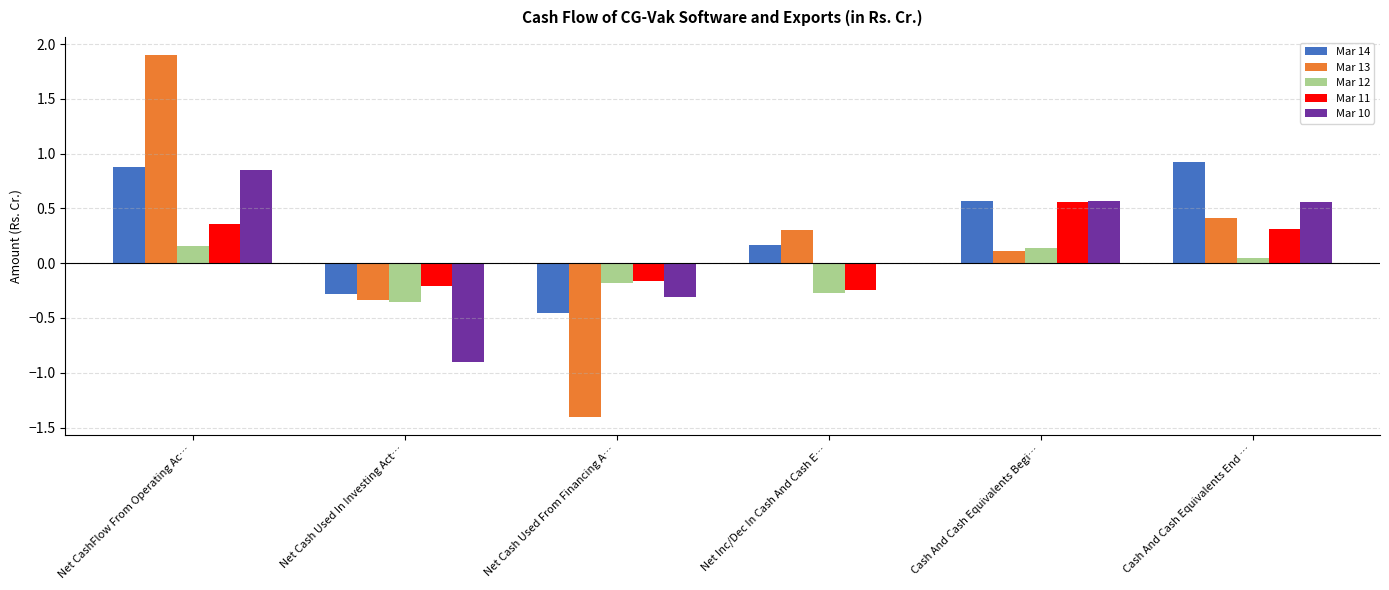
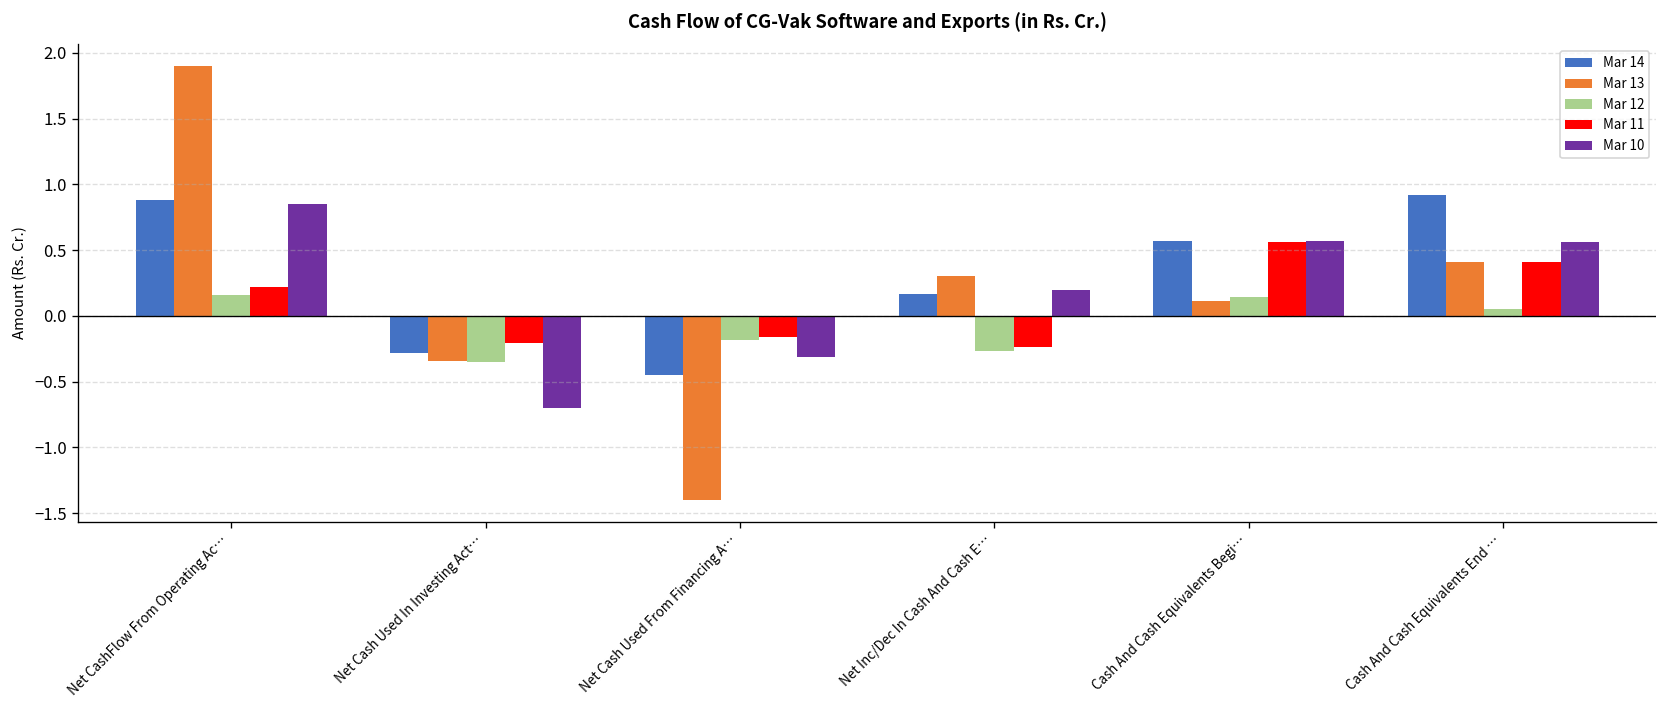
  {
    "Mar 14": {
      "Net CashFlow From Operating Ac…": 0.88,
      "Net Cash Used In Investing Act…": -0.28,
      "Net Cash Used From Financing A…": -0.45,
      "Net Inc/Dec In Cash And Cash E…": 0.17,
      "Cash And Cash Equivalents Begi…": 0.57,
      "Cash And Cash Equivalents End …": 0.92
    },
    "Mar 13": {
      "Net CashFlow From Operating Ac…": 1.90,
      "Net Cash Used In Investing Act…": -0.34,
      "Net Cash Used From Financing A…": -1.40,
      "Net Inc/Dec In Cash And Cash E…": 0.30,
      "Cash And Cash Equivalents Begi…": 0.11,
      "Cash And Cash Equivalents End …": 0.41
    },
    "Mar 12": {
      "Net CashFlow From Operating Ac…": 0.16,
      "Net Cash Used In Investing Act…": -0.35,
      "Net Cash Used From Financing A…": -0.18,
      "Net Inc/Dec In Cash And Cash E…": -0.27,
      "Cash And Cash Equivalents Begi…": 0.14,
      "Cash And Cash Equivalents End …": 0.05
    },
    "Mar 11": {
-     "Net CashFlow From Operating Ac…": 0.36,
+     "Net CashFlow From Operating Ac…": 0.22,
      "Net Cash Used In Investing Act…": -0.21,
      "Net Cash Used From Financing A…": -0.16,
      "Net Inc/Dec In Cash And Cash E…": -0.24,
      "Cash And Cash Equivalents Begi…": 0.56,
-     "Cash And Cash Equivalents End …": 0.31
+     "Cash And Cash Equivalents End …": 0.41
    },
    "Mar 10": {
      "Net CashFlow From Operating Ac…": 0.85,
-     "Net Cash Used In Investing Act…": -0.9,
+     "Net Cash Used In Investing Act…": -0.7,
      "Net Cash Used From Financing A…": -0.3,
-     "Net Inc/Dec In Cash And Cash E…": 0.0,
+     "Net Inc/Dec In Cash And Cash E…": 0.2,
      "Cash And Cash Equivalents Begi…": 0.57,
      "Cash And Cash Equivalents End …": 0.56
    }
  }
